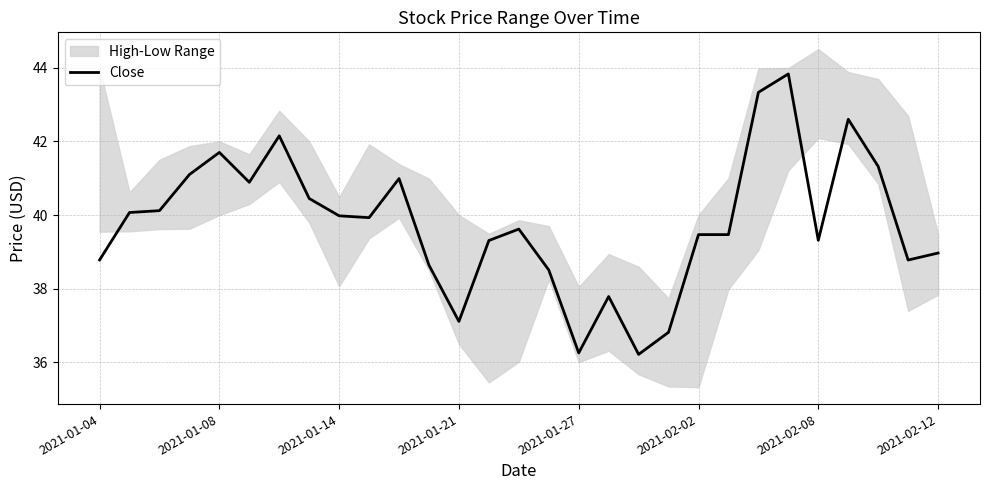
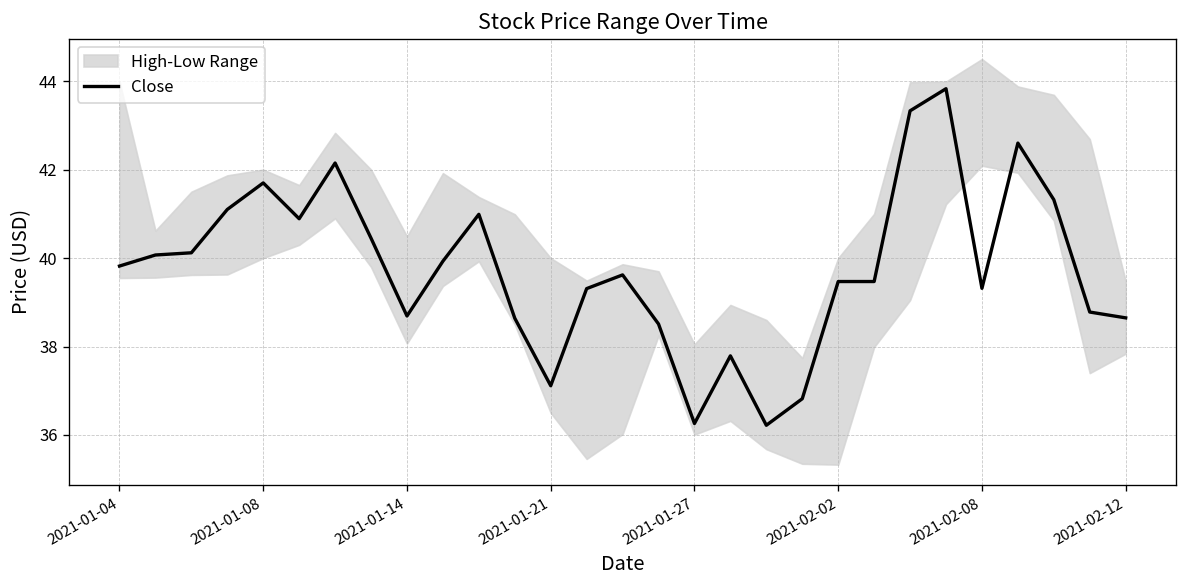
  {
    "Close": {
-     "2021-01-04": 38.8,
+     "2021-01-04": 39.8,
      "2021-01-08": 41.7,
-     "2021-01-14": 40.0,
+     "2021-01-14": 38.7,
      "2021-01-21": 37.1,
      "2021-01-27": 36.3,
      "2021-02-02": 39.5,
      "2021-02-08": 39.3,
-     "2021-02-12": 39.0
+     "2021-02-12": 38.6
    }
  }
